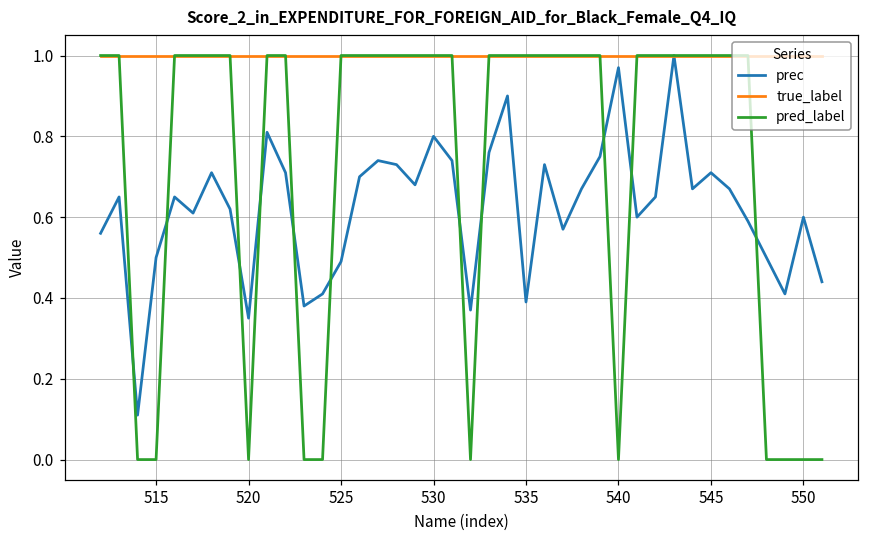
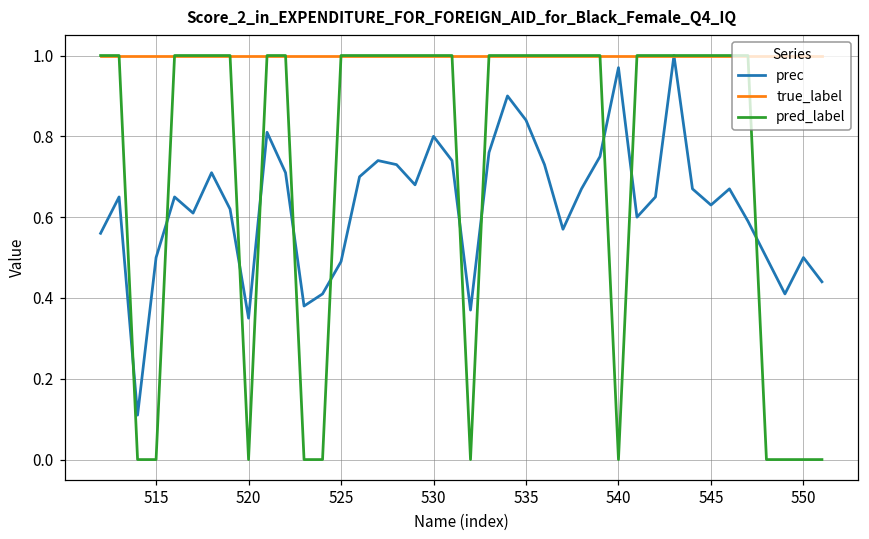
  {
    "prec": {
      "515": 0.50,
      "520": 0.35,
      "525": 0.49,
      "530": 0.80,
-     "535": 0.39,
+     "535": 0.84,
      "540": 0.97,
-     "545": 0.71,
-     "550": 0.6
+     "545": 0.63,
+     "550": 0.5
    },
    "true_label": {
      "515": 1.00,
      "520": 1.00,
      "540": 1.00
    },
    "pred_label": {
      "515": 0.00,
      "520": 0.00,
      "540": 0.00,
      "550": 0.00
    }
  }
